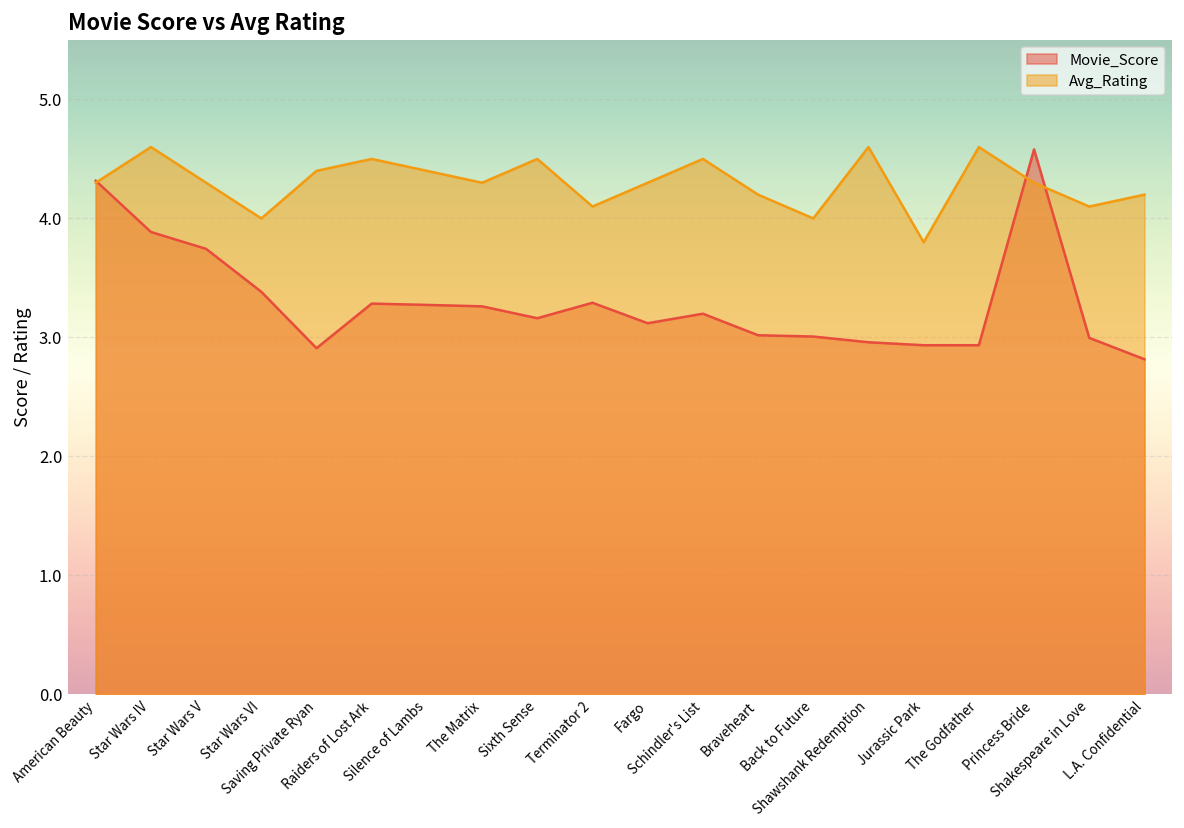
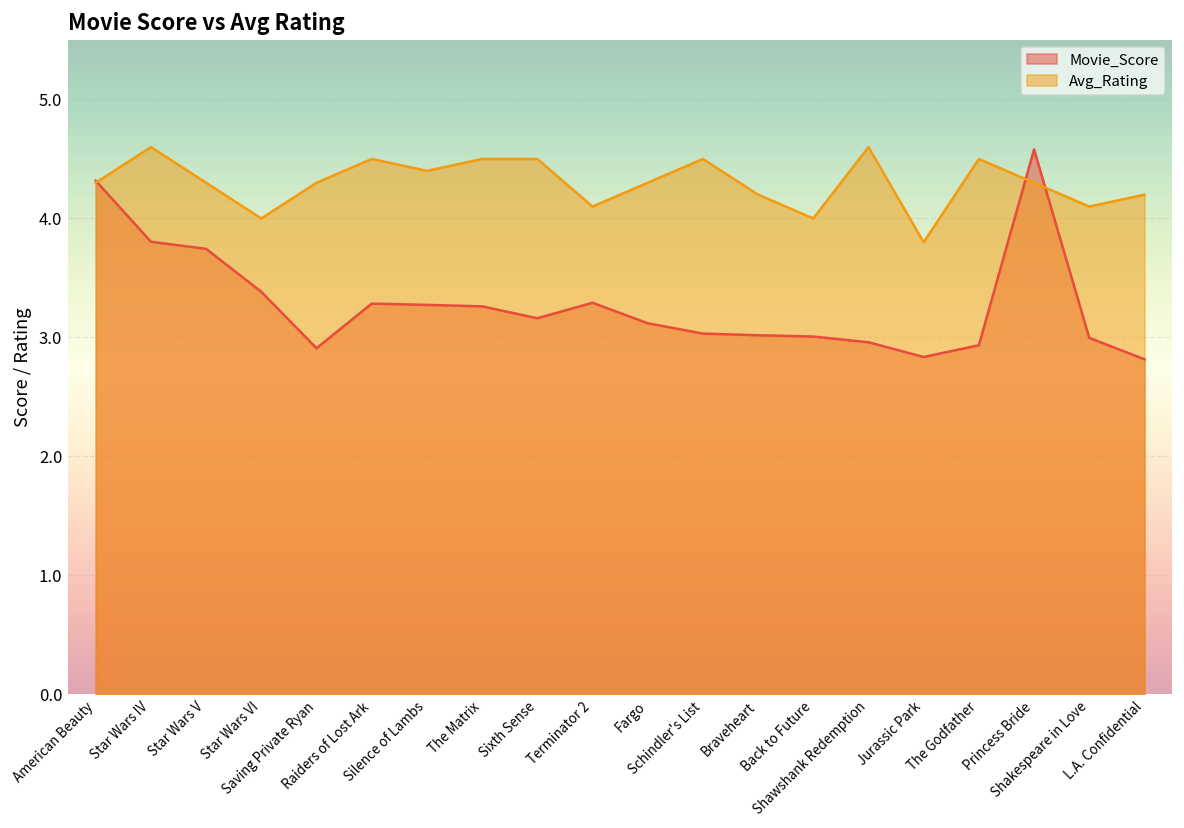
  {
    "Movie_Score": {
-     "Star Wars IV": 3.9,
+     "Star Wars IV": 3.8,
      "Star Wars V": 3.7,
      "Star Wars VI": 3.4,
      "Saving Private Ryan": 2.9,
      "Raiders of Lost Ark": 3.3,
      "Silence of Lambs": 3.3,
      "The Matrix": 3.3,
      "Sixth Sense": 3.2,
      "Terminator 2": 3.3,
      "Fargo": 3.1,
-     "Schindler's List": 3.2,
+     "Schindler's List": 3.0,
      "Braveheart": 3.0,
      "Back to Future": 3.0,
      "Shawshank Redemption": 3.0,
-     "Jurassic Park": 2.9,
+     "Jurassic Park": 2.8,
      "The Godfather": 2.9,
      "Princess Bride": 4.6,
      "Shakespeare in Love": 3.0,
      "L.A. Confidential": 2.8
    },
    "Avg_Rating": {
      "Star Wars IV": 4.6,
      "Star Wars V": 4.3,
      "Star Wars VI": 4.0,
-     "Saving Private Ryan": 4.4,
+     "Saving Private Ryan": 4.3,
      "Raiders of Lost Ark": 4.5,
      "Silence of Lambs": 4.4,
-     "The Matrix": 4.3,
+     "The Matrix": 4.5,
      "Sixth Sense": 4.5,
      "Terminator 2": 4.1,
      "Fargo": 4.3,
      "Schindler's List": 4.5,
      "Braveheart": 4.2,
      "Back to Future": 4.0,
      "Shawshank Redemption": 4.6,
      "Jurassic Park": 3.8,
-     "The Godfather": 4.6,
+     "The Godfather": 4.5,
      "Princess Bride": 4.3,
      "Shakespeare in Love": 4.1,
      "L.A. Confidential": 4.2
    }
  }
